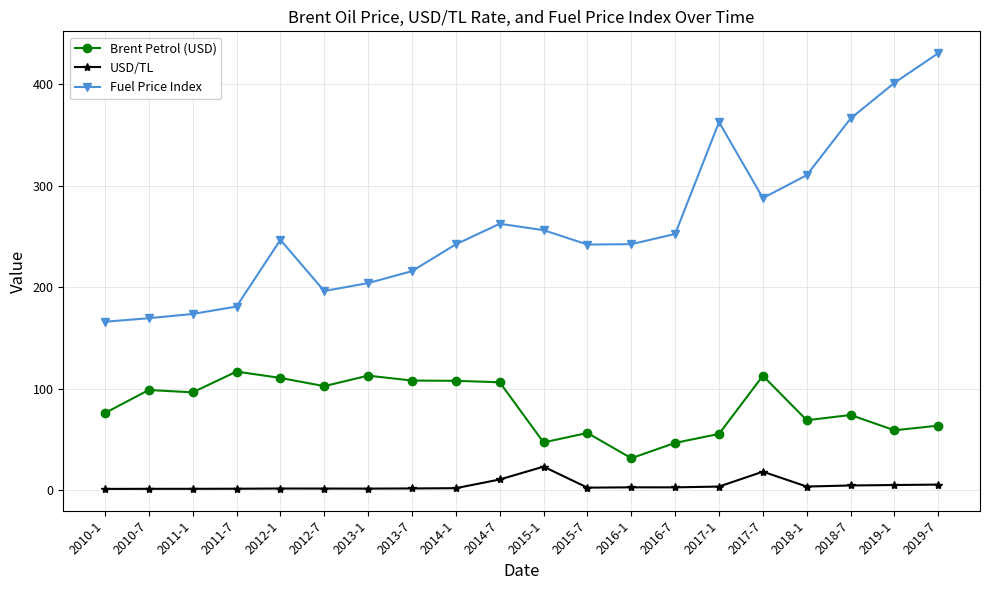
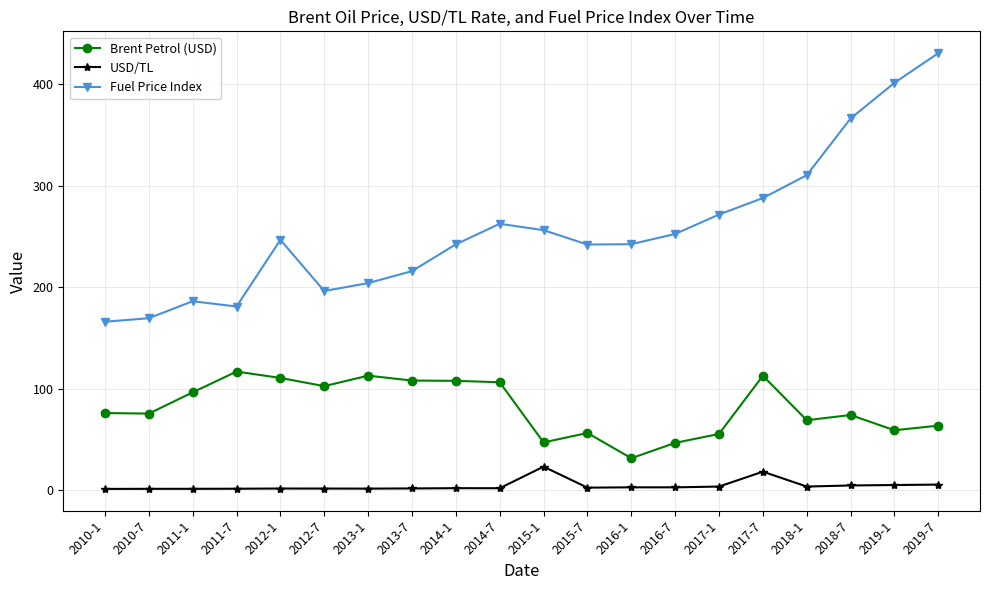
  {
    "Brent Petrol (USD)": {
      "2010-1": 76,
-     "2010-7": 99,
+     "2010-7": 76,
      "2011-1": 97,
      "2011-7": 117,
      "2012-1": 111,
      "2012-7": 103,
      "2013-1": 113,
      "2013-7": 108,
      "2014-1": 108,
      "2014-7": 106,
      "2015-1": 47,
      "2015-7": 57,
      "2016-1": 32,
      "2016-7": 47,
      "2017-1": 56,
      "2017-7": 113,
      "2018-1": 69,
      "2018-7": 74,
      "2019-1": 59,
      "2019-7": 64
    },
    "USD/TL": {
      "2010-1": 1,
      "2010-7": 2,
      "2011-1": 2,
      "2011-7": 2,
      "2012-1": 2,
      "2012-7": 2,
      "2013-1": 2,
      "2013-7": 2,
      "2014-1": 2,
-     "2014-7": 11,
+     "2014-7": 2,
      "2015-1": 23,
      "2015-7": 3,
      "2016-1": 3,
      "2016-7": 3,
      "2017-1": 4,
      "2017-7": 18,
      "2018-1": 4,
      "2018-7": 5,
      "2019-1": 5,
      "2019-7": 6
    },
    "Fuel Price Index": {
      "2010-1": 166,
      "2010-7": 170,
-     "2011-1": 174,
+     "2011-1": 186,
      "2011-7": 181,
      "2012-1": 247,
      "2012-7": 196,
      "2013-1": 204,
      "2013-7": 216,
      "2014-1": 242,
      "2014-7": 262,
      "2015-1": 256,
      "2015-7": 242,
      "2016-1": 242,
      "2016-7": 252,
-     "2017-1": 363,
+     "2017-1": 272,
      "2017-7": 288,
      "2018-1": 310,
      "2018-7": 366,
      "2019-1": 401,
      "2019-7": 430
    }
  }
